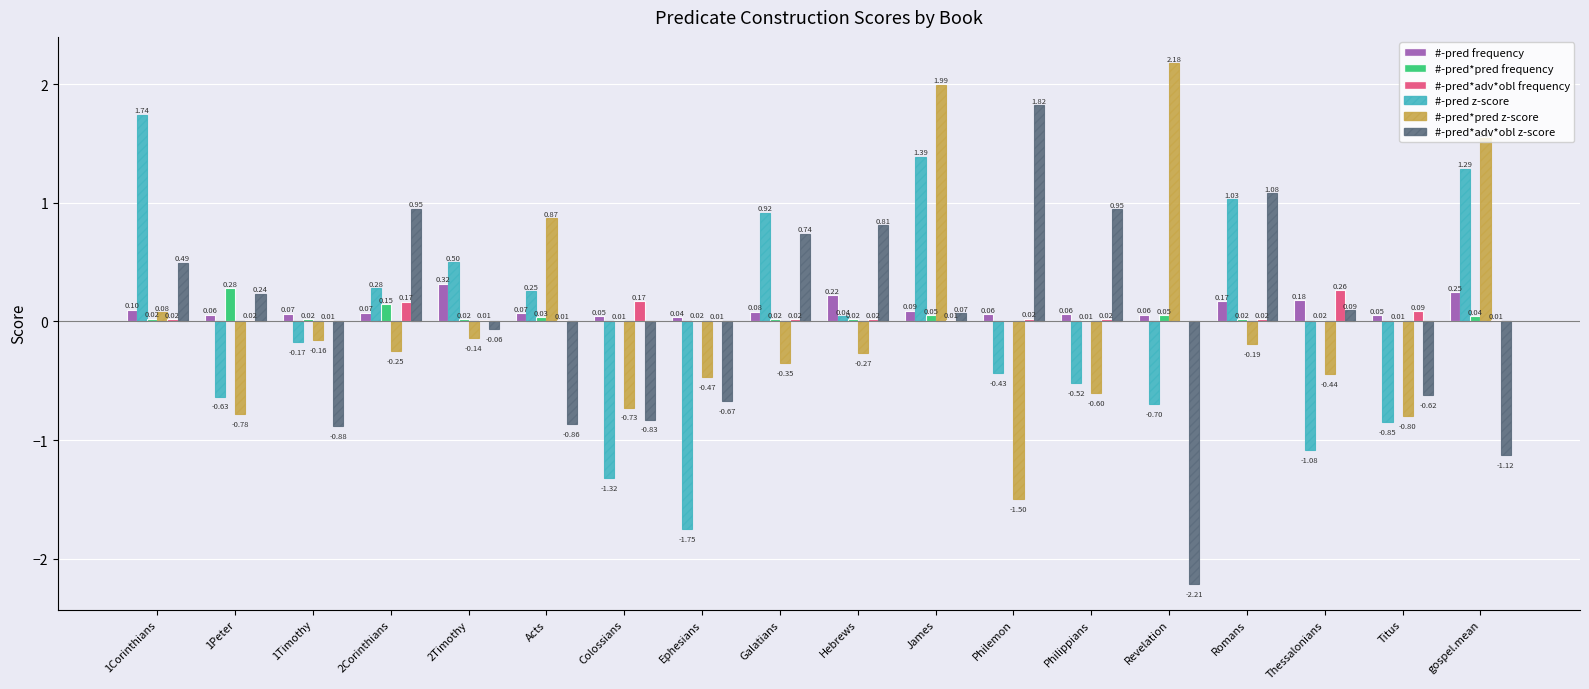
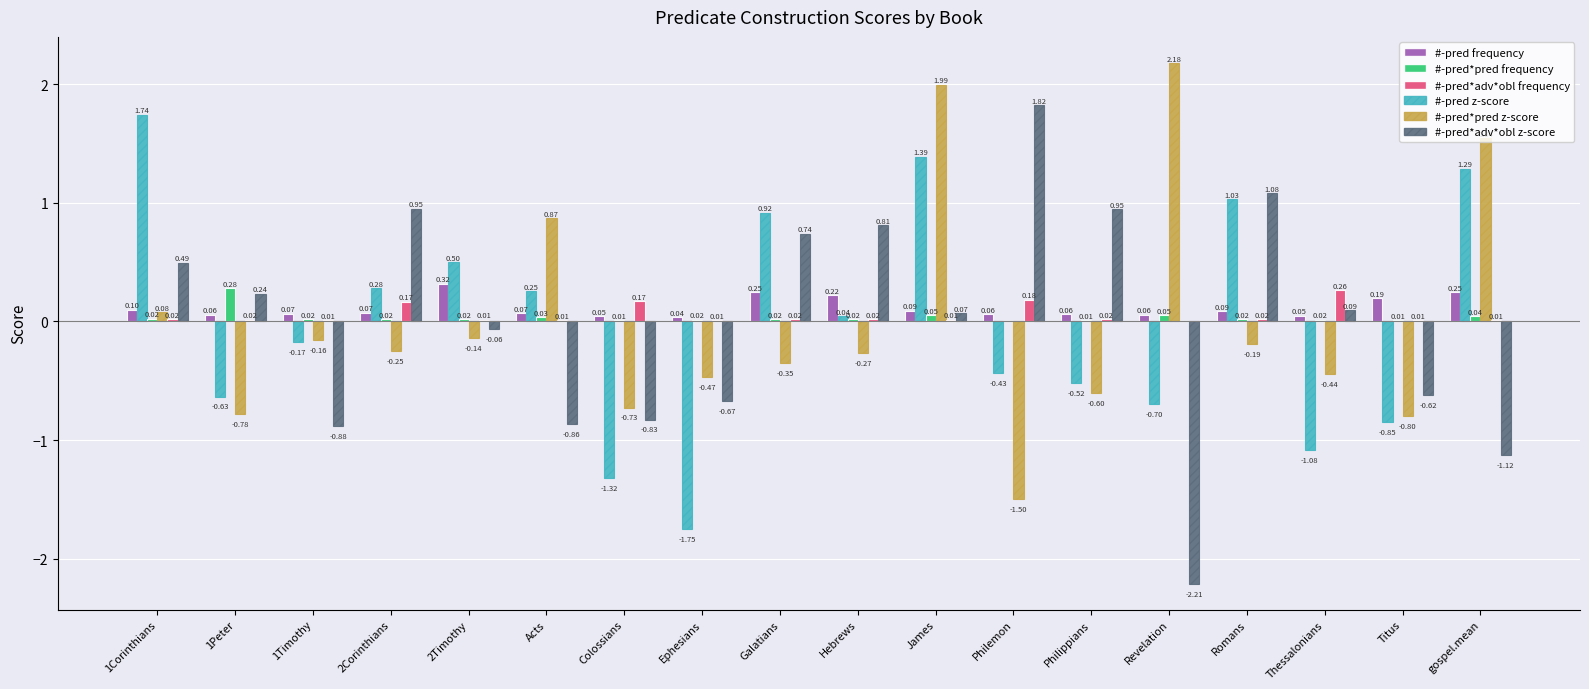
  {
    "#-pred frequency": {
      "1Corinthians": 0.10,
      "1Peter": 0.06,
      "1Timothy": 0.07,
      "2Corinthians": 0.07,
      "2Timothy": 0.32,
      "Acts": 0.07,
      "Colossians": 0.05,
      "Ephesians": 0.04,
-     "Galatians": 0.08,
+     "Galatians": 0.25,
      "Hebrews": 0.22,
      "James": 0.09,
      "Philemon": 0.06,
      "Philippians": 0.06,
      "Revelation": 0.06,
-     "Romans": 0.17,
-     "Thessalonians": 0.18,
-     "Titus": 0.05,
+     "Romans": 0.09,
+     "Thessalonians": 0.05,
+     "Titus": 0.19,
      "gospel.mean": 0.25
    },
    "#-pred z-score": {
      "1Corinthians": 1.74,
      "1Peter": -0.63,
      "1Timothy": -0.17,
      "2Corinthians": 0.28,
      "2Timothy": 0.50,
      "Acts": 0.25,
      "Colossians": -1.32,
      "Ephesians": -1.75,
      "Galatians": 0.92,
      "James": 1.39,
      "Philemon": -0.43,
      "Philippians": -0.52,
      "Revelation": -0.70,
      "Romans": 1.03,
      "Thessalonians": -1.08,
      "Titus": -0.85,
      "gospel.mean": 1.29
    },
    "#-pred*pred frequency": {
      "1Corinthians": 0.02,
      "1Peter": 0.28,
      "1Timothy": 0.02,
-     "2Corinthians": 0.15,
+     "2Corinthians": 0.02,
      "2Timothy": 0.02,
      "Acts": 0.03,
      "Colossians": 0.01,
      "Ephesians": 0.02,
      "Galatians": 0.02,
      "James": 0.05,
      "Philippians": 0.01,
      "Revelation": 0.05,
      "Romans": 0.02,
      "Thessalonians": 0.02,
      "Titus": 0.01,
      "gospel.mean": 0.04
    },
    "#-pred*pred z-score": {
      "1Corinthians": 0.08,
      "1Peter": -0.78,
      "1Timothy": -0.16,
      "2Corinthians": -0.25,
      "2Timothy": -0.14,
      "Acts": 0.87,
      "Colossians": -0.73,
      "Ephesians": -0.47,
      "Galatians": -0.35,
      "Hebrews": -0.27,
      "James": 1.99,
      "Philemon": -1.50,
      "Philippians": -0.60,
      "Revelation": 2.18,
      "Romans": -0.19,
      "Thessalonians": -0.44,
      "Titus": -0.80
    },
    "#-pred*adv*obl frequency": {
      "1Corinthians": 0.02,
      "1Peter": 0.02,
      "1Timothy": 0.01,
      "2Corinthians": 0.17,
      "2Timothy": 0.01,
      "Acts": 0.01,
      "Colossians": 0.17,
      "Ephesians": 0.01,
      "Galatians": 0.02,
      "Hebrews": 0.02,
      "James": 0.01,
-     "Philemon": 0.02,
+     "Philemon": 0.18,
      "Philippians": 0.02,
      "Romans": 0.02,
      "Thessalonians": 0.26,
-     "Titus": 0.09,
+     "Titus": 0.01,
      "gospel.mean": 0.01
    },
    "#-pred*adv*obl z-score": {
      "1Corinthians": 0.49,
      "1Peter": 0.24,
      "1Timothy": -0.88,
      "2Corinthians": 0.95,
      "2Timothy": -0.06,
      "Acts": -0.86,
      "Colossians": -0.83,
      "Ephesians": -0.67,
      "Galatians": 0.74,
      "Hebrews": 0.81,
      "James": 0.07,
      "Philemon": 1.82,
      "Philippians": 0.95,
      "Revelation": -2.21,
      "Romans": 1.08,
      "Thessalonians": 0.09,
      "Titus": -0.62,
      "gospel.mean": -1.12
    }
  }
